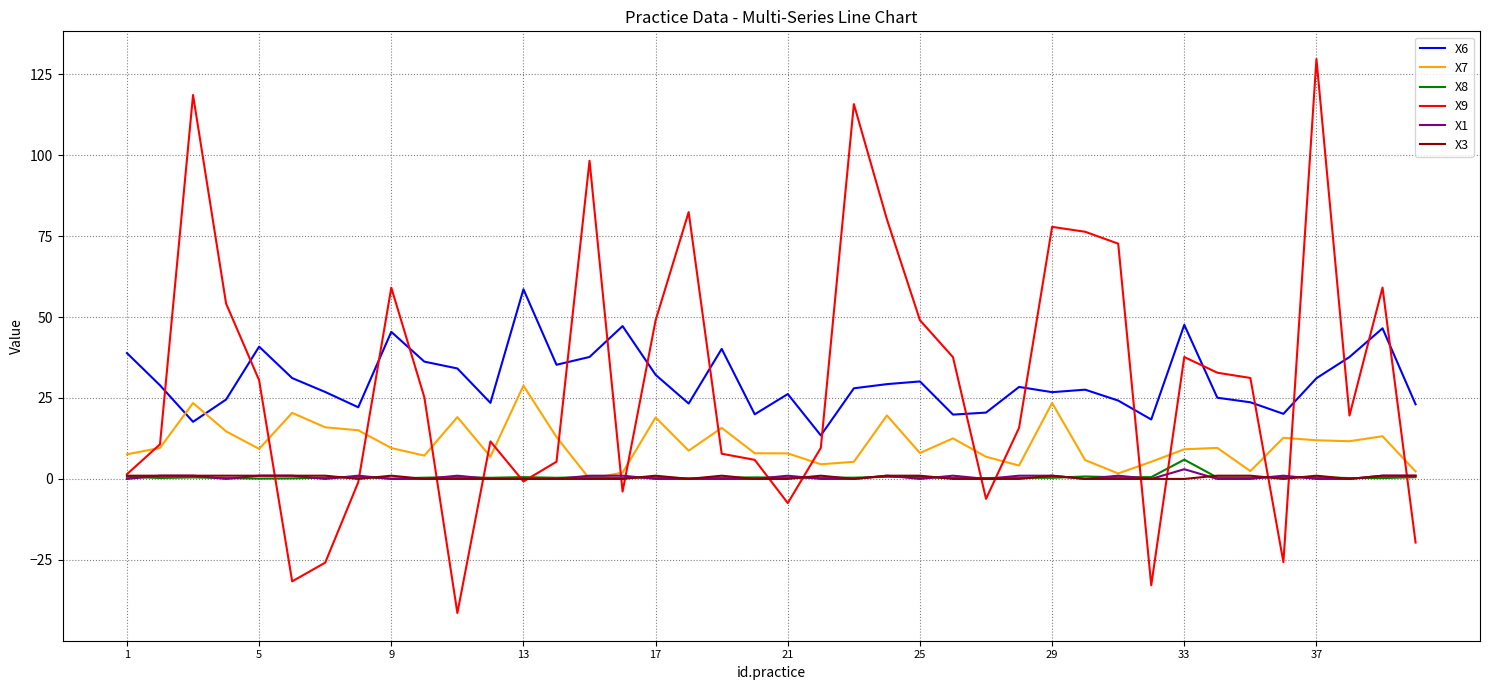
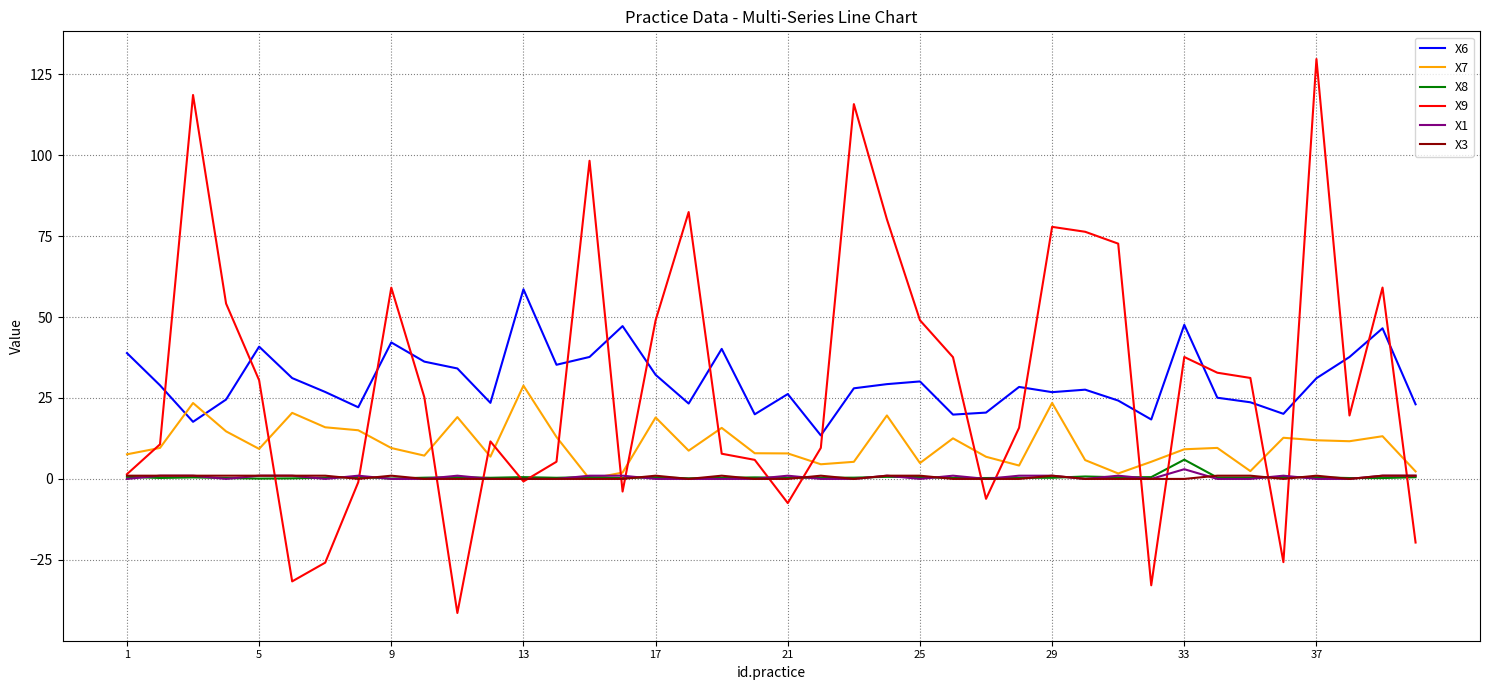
  {
    "X6": {
      "1": 39,
      "5": 41,
-     "9": 45,
+     "9": 42,
      "13": 59,
      "17": 32,
      "21": 26,
      "25": 30,
      "29": 27,
      "33": 48,
      "37": 31
    },
    "X7": {
      "1": 8,
      "5": 9,
      "9": 10,
      "13": 29,
      "17": 19,
      "21": 8,
-     "25": 8,
+     "25": 5,
      "29": 23,
      "33": 9,
      "37": 12
    },
    "X8": {
      "5": 0,
      "33": 6
    },
    "X9": {
      "5": 30,
      "9": 59,
      "13": -1,
      "17": 49,
      "21": -7,
      "25": 49,
      "29": 78,
      "33": 38,
      "37": 130
    },
    "X1": {
      "33": 3
    },
    "X3": {
      "9": 1,
      "33": 0
    }
  }
